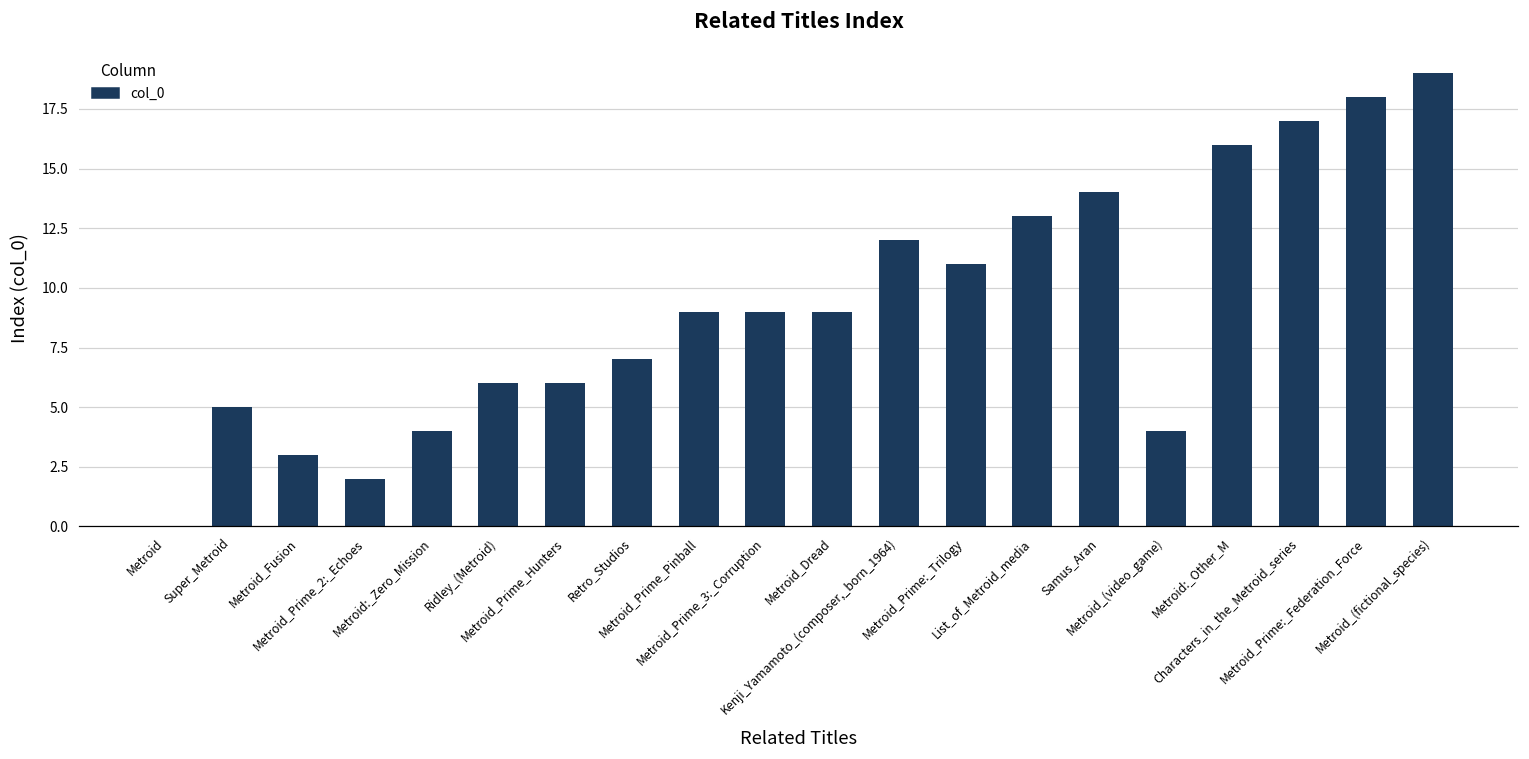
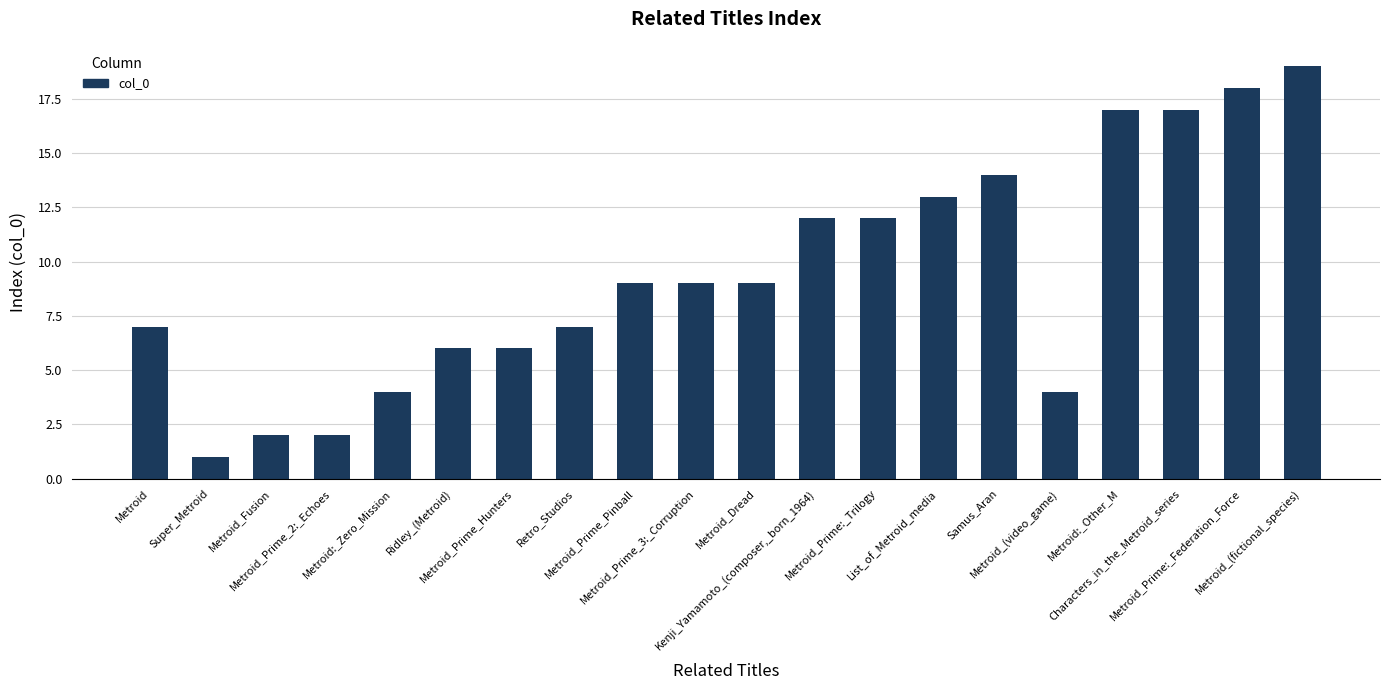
  {
-   "Metroid": 0,
-   "Super_Metroid": 5,
-   "Metroid_Fusion": 3,
+   "Metroid": 7,
+   "Super_Metroid": 1,
+   "Metroid_Fusion": 2,
    "Metroid_Prime_2:_Echoes": 2,
    "Metroid:_Zero_Mission": 4,
    "Ridley_(Metroid)": 6,
    "Metroid_Prime_Hunters": 6,
    "Retro_Studios": 7,
    "Metroid_Prime_Pinball": 9,
    "Metroid_Prime_3:_Corruption": 9,
    "Metroid_Dread": 9,
    "Kenji_Yamamoto_(composer,_born_1964)": 12,
-   "Metroid_Prime:_Trilogy": 11,
+   "Metroid_Prime:_Trilogy": 12,
    "List_of_Metroid_media": 13,
    "Samus_Aran": 14,
    "Metroid_(video_game)": 4,
-   "Metroid:_Other_M": 16,
+   "Metroid:_Other_M": 17,
    "Characters_in_the_Metroid_series": 17,
    "Metroid_Prime:_Federation_Force": 18,
    "Metroid_(fictional_species)": 19
  }
